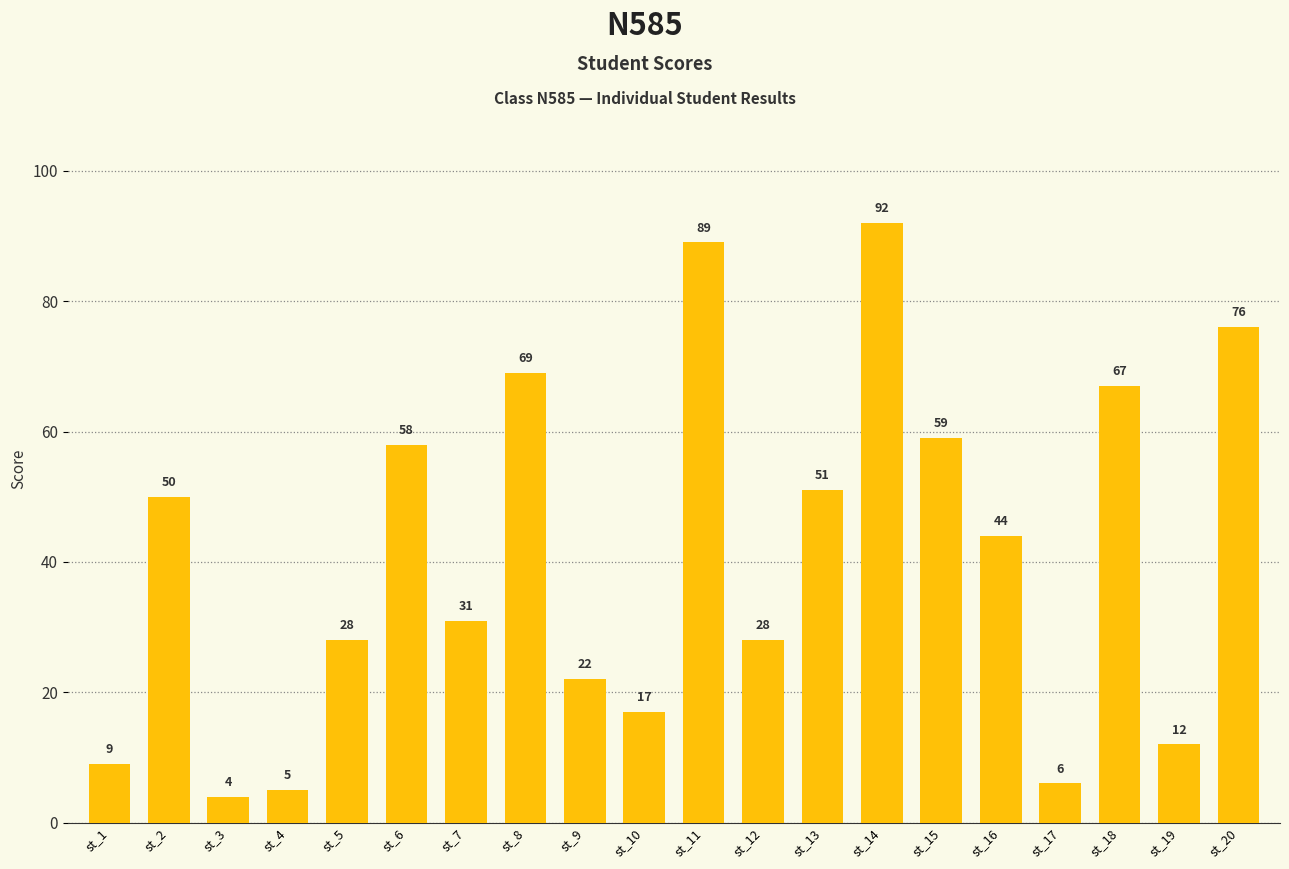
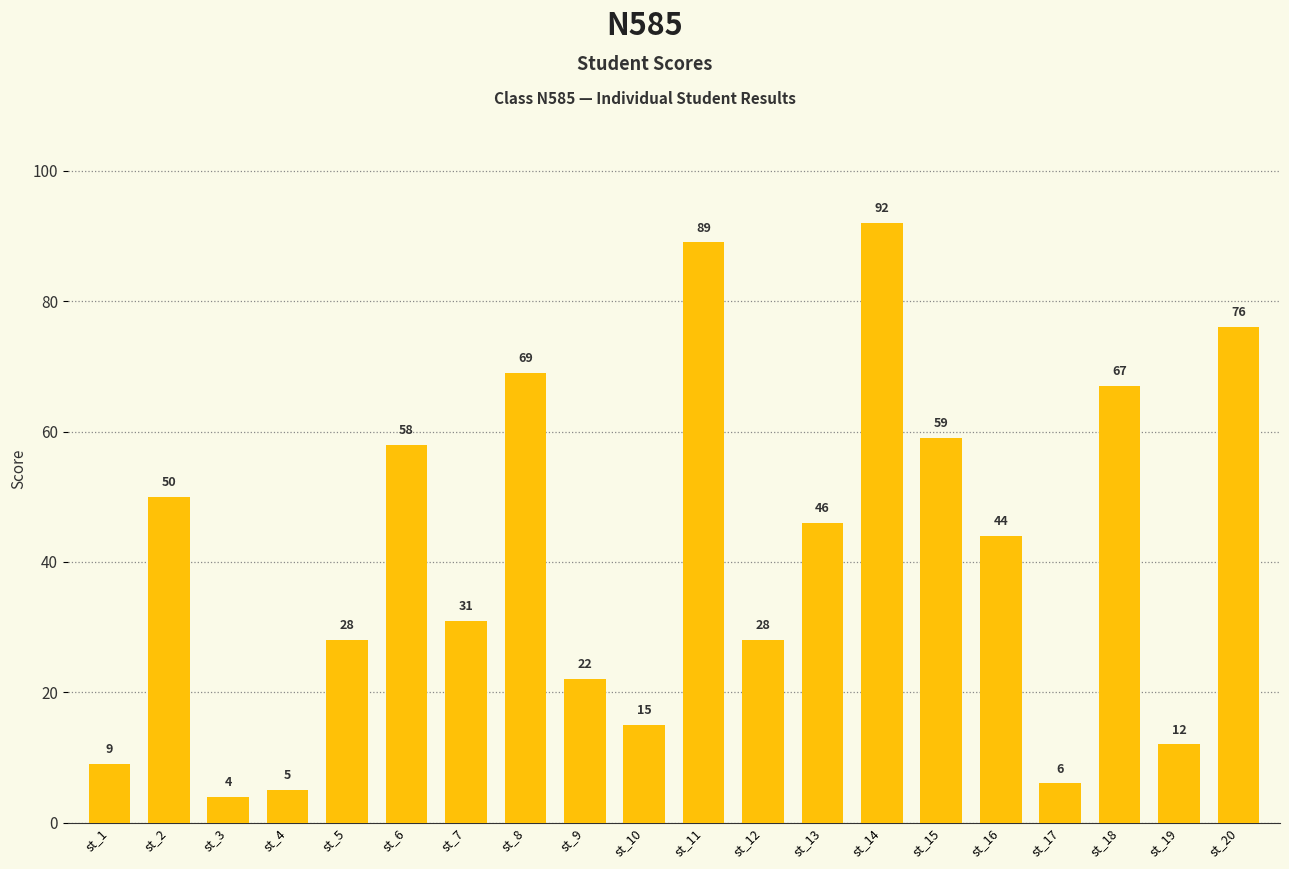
  {
    "st_1": 9,
    "st_2": 50,
    "st_3": 4,
    "st_4": 5,
    "st_5": 28,
    "st_6": 58,
    "st_7": 31,
    "st_8": 69,
    "st_9": 22,
-   "st_10": 17,
+   "st_10": 15,
    "st_11": 89,
    "st_12": 28,
-   "st_13": 51,
+   "st_13": 46,
    "st_14": 92,
    "st_15": 59,
    "st_16": 44,
    "st_17": 6,
    "st_18": 67,
    "st_19": 12,
    "st_20": 76
  }
